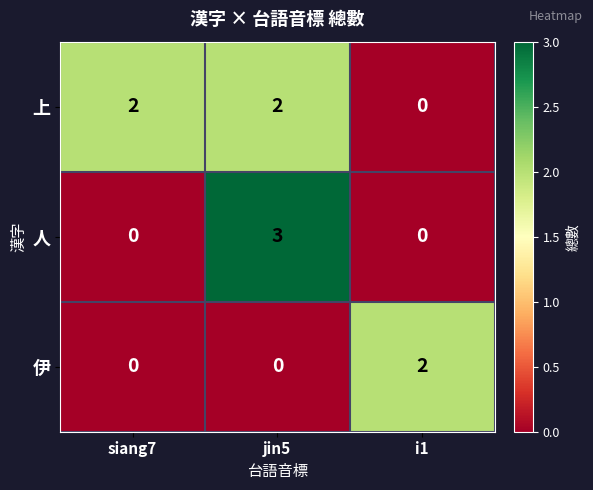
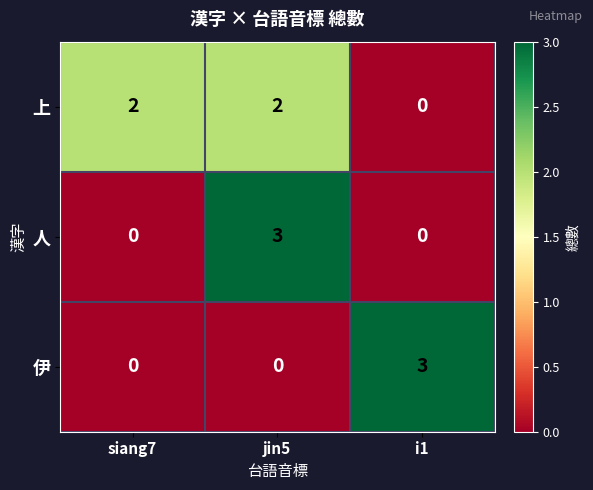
  {
    "上": {
      "siang7": 2,
      "jin5": 2,
      "i1": 0
    },
    "人": {
      "siang7": 0,
      "jin5": 3,
      "i1": 0
    },
    "伊": {
      "siang7": 0,
      "jin5": 0,
-     "i1": 2
+     "i1": 3
    }
  }
